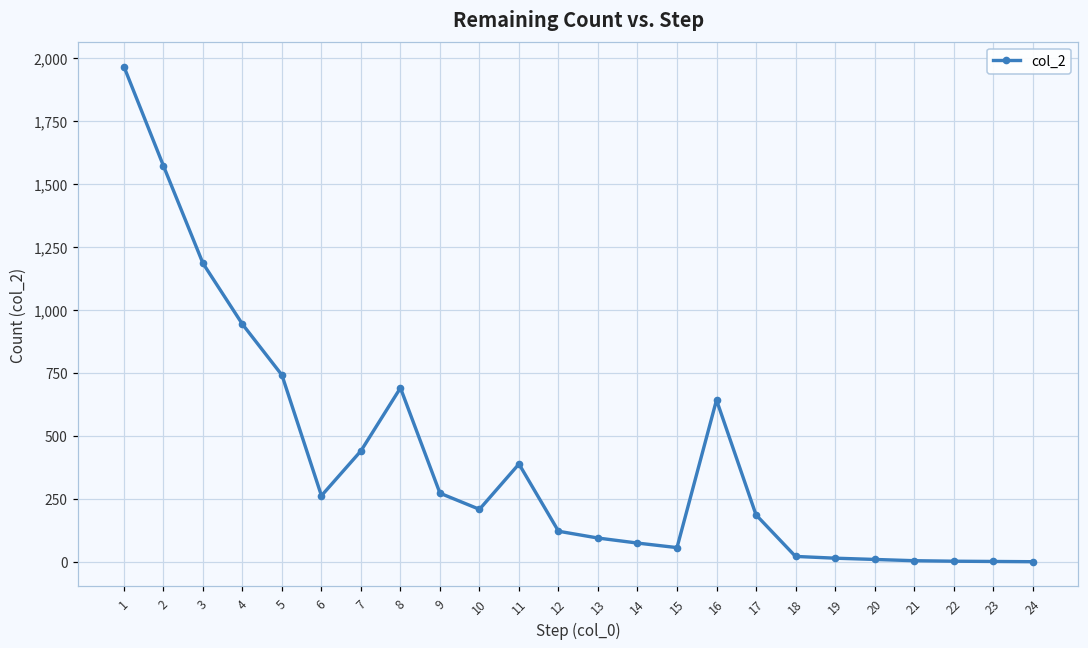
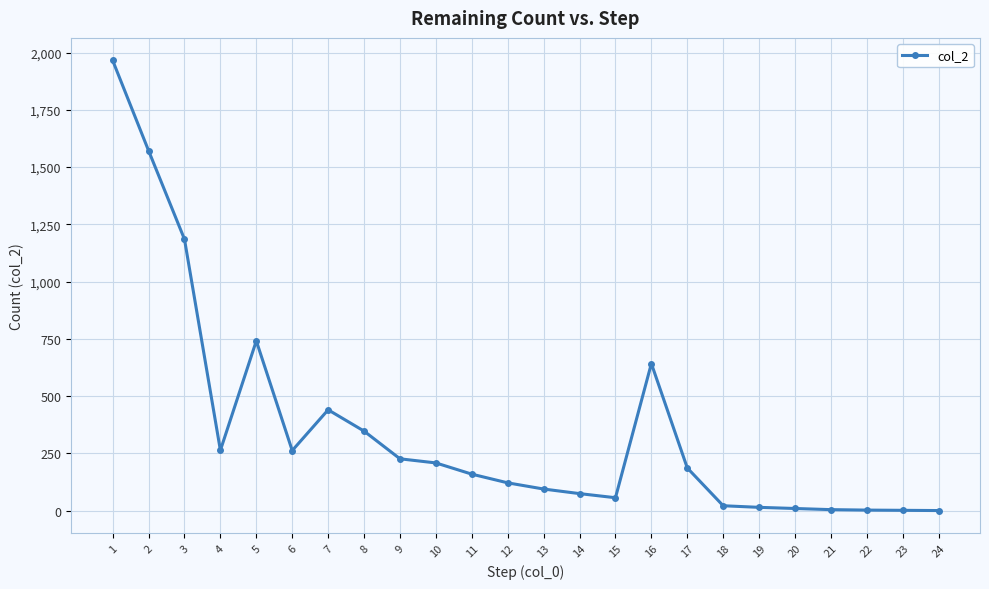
  {
    "1": "1,970",
    "2": "1,570",
    "3": "1,190",
-   "4": "940",
+   "4": "260",
    "5": "740",
    "6": "260",
    "7": "440",
-   "8": "690",
-   "9": "270",
+   "8": "350",
+   "9": "230",
    "10": "210",
-   "11": "390",
+   "11": "160",
    "12": "120",
    "13": "90",
    "14": "70",
    "15": "60",
    "16": "640",
    "17": "190",
    "18": "20",
    "19": "10",
    "20": "10",
    "21": "0",
    "22": "0",
    "23": "0",
    "24": "0"
  }
